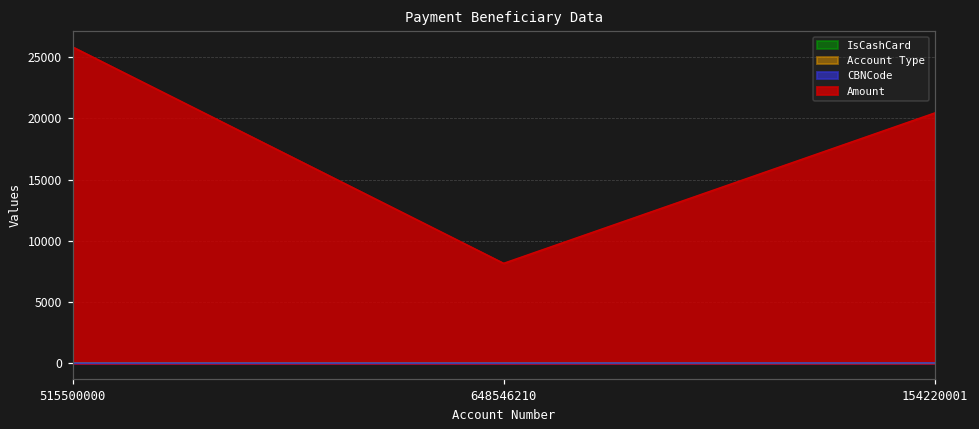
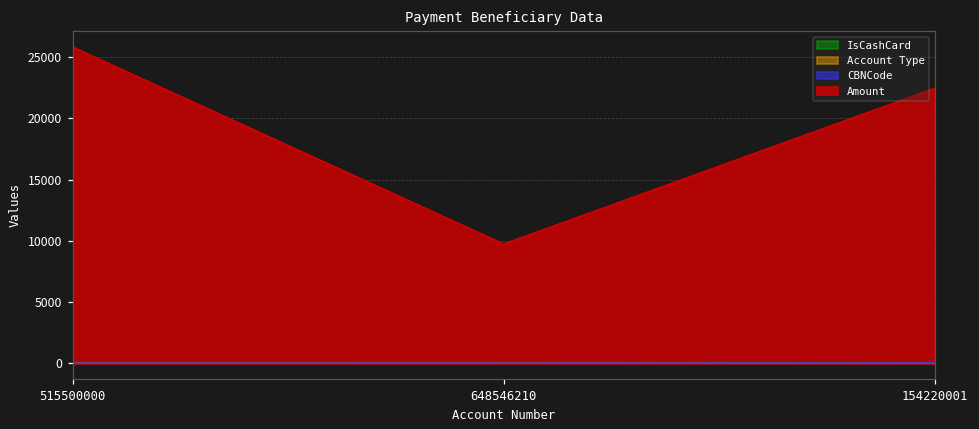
  {
    "CBNCode": {
      "515500000": 0,
      "648546210": 0,
      "154220001": 0
    },
    "Amount": {
      "515500000": 25800,
-     "648546210": 8200,
-     "154220001": 20400
+     "648546210": 9700,
+     "154220001": 22500
    }
  }
